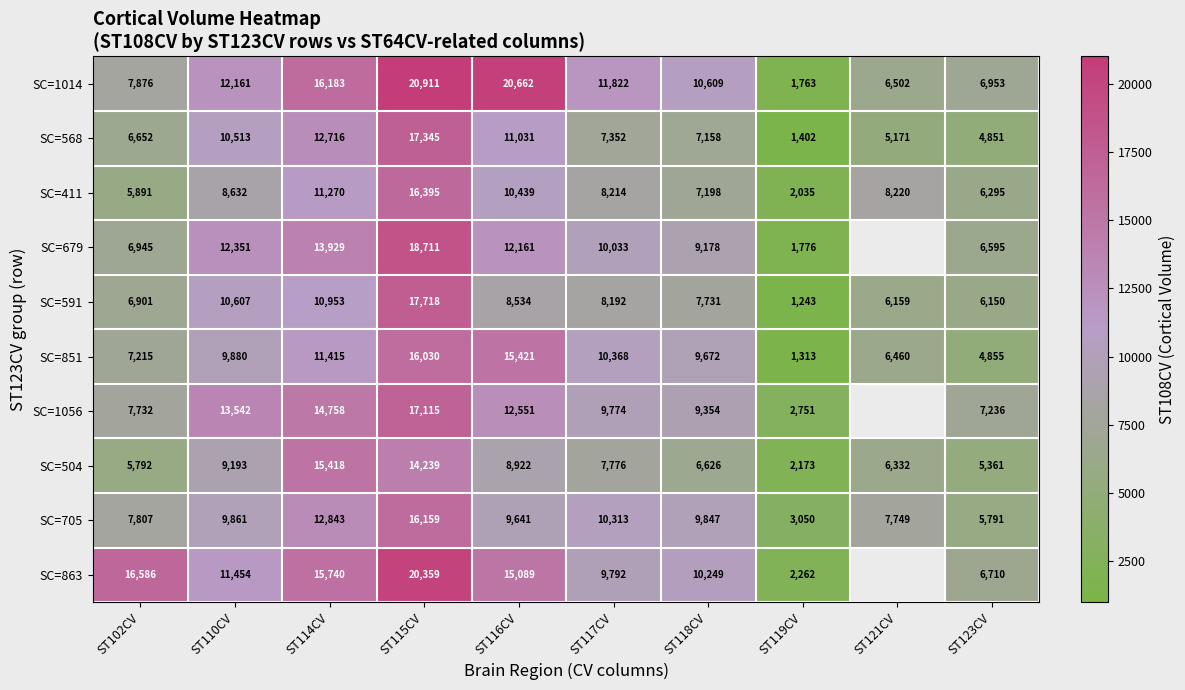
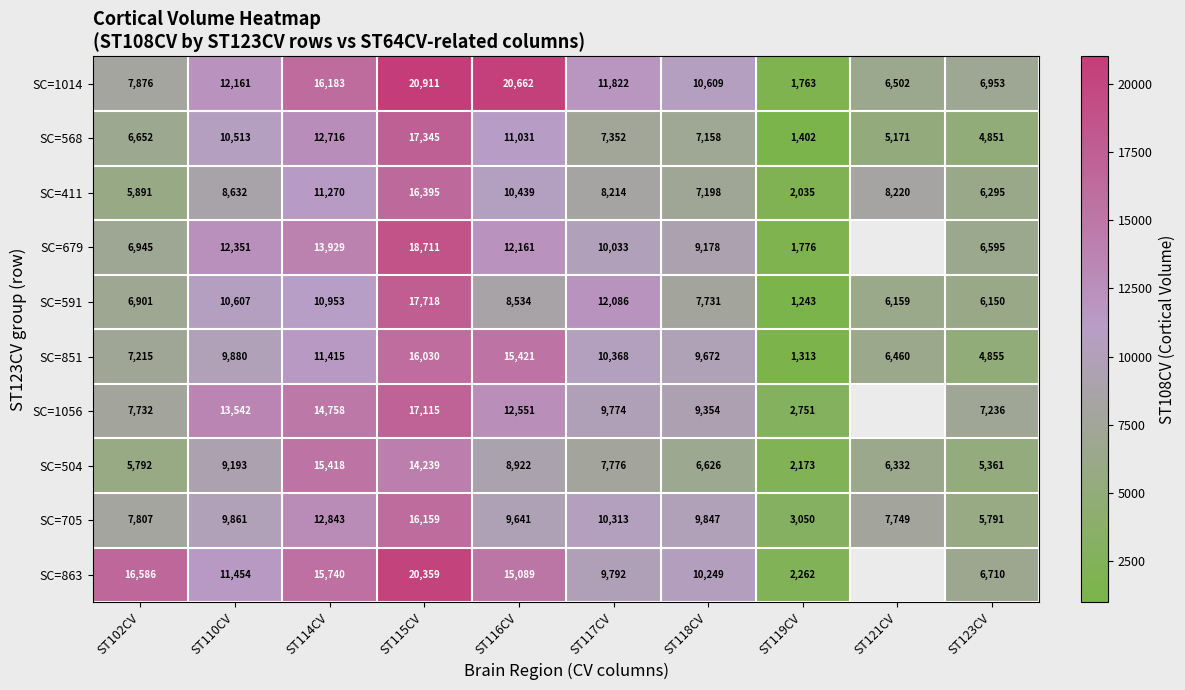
  {
    "SC=1014": {
      "ST102CV": "7,876",
      "ST110CV": "12,161",
      "ST114CV": "16,183",
      "ST115CV": "20,911",
      "ST116CV": "20,662",
      "ST117CV": "11,822",
      "ST118CV": "10,609",
      "ST119CV": "1,763",
      "ST121CV": "6,502",
      "ST123CV": "6,953"
    },
    "SC=568": {
      "ST102CV": "6,652",
      "ST110CV": "10,513",
      "ST114CV": "12,716",
      "ST115CV": "17,345",
      "ST116CV": "11,031",
      "ST117CV": "7,352",
      "ST118CV": "7,158",
      "ST119CV": "1,402",
      "ST121CV": "5,171",
      "ST123CV": "4,851"
    },
    "SC=411": {
      "ST102CV": "5,891",
      "ST110CV": "8,632",
      "ST114CV": "11,270",
      "ST115CV": "16,395",
      "ST116CV": "10,439",
      "ST117CV": "8,214",
      "ST118CV": "7,198",
      "ST119CV": "2,035",
      "ST121CV": "8,220",
      "ST123CV": "6,295"
    },
    "SC=679": {
      "ST102CV": "6,945",
      "ST110CV": "12,351",
      "ST114CV": "13,929",
      "ST115CV": "18,711",
      "ST116CV": "12,161",
      "ST117CV": "10,033",
      "ST118CV": "9,178",
      "ST119CV": "1,776",
      "ST123CV": "6,595"
    },
    "SC=591": {
      "ST102CV": "6,901",
      "ST110CV": "10,607",
      "ST114CV": "10,953",
      "ST115CV": "17,718",
      "ST116CV": "8,534",
-     "ST117CV": "8,192",
+     "ST117CV": "12,086",
      "ST118CV": "7,731",
      "ST119CV": "1,243",
      "ST121CV": "6,159",
      "ST123CV": "6,150"
    },
    "SC=851": {
      "ST102CV": "7,215",
      "ST110CV": "9,880",
      "ST114CV": "11,415",
      "ST115CV": "16,030",
      "ST116CV": "15,421",
      "ST117CV": "10,368",
      "ST118CV": "9,672",
      "ST119CV": "1,313",
      "ST121CV": "6,460",
      "ST123CV": "4,855"
    },
    "SC=1056": {
      "ST102CV": "7,732",
      "ST110CV": "13,542",
      "ST114CV": "14,758",
      "ST115CV": "17,115",
      "ST116CV": "12,551",
      "ST117CV": "9,774",
      "ST118CV": "9,354",
      "ST119CV": "2,751",
      "ST123CV": "7,236"
    },
    "SC=504": {
      "ST102CV": "5,792",
      "ST110CV": "9,193",
      "ST114CV": "15,418",
      "ST115CV": "14,239",
      "ST116CV": "8,922",
      "ST117CV": "7,776",
      "ST118CV": "6,626",
      "ST119CV": "2,173",
      "ST121CV": "6,332",
      "ST123CV": "5,361"
    },
    "SC=705": {
      "ST102CV": "7,807",
      "ST110CV": "9,861",
      "ST114CV": "12,843",
      "ST115CV": "16,159",
      "ST116CV": "9,641",
      "ST117CV": "10,313",
      "ST118CV": "9,847",
      "ST119CV": "3,050",
      "ST121CV": "7,749",
      "ST123CV": "5,791"
    },
    "SC=863": {
      "ST102CV": "16,586",
      "ST110CV": "11,454",
      "ST114CV": "15,740",
      "ST115CV": "20,359",
      "ST116CV": "15,089",
      "ST117CV": "9,792",
      "ST118CV": "10,249",
      "ST119CV": "2,262",
      "ST123CV": "6,710"
    }
  }
